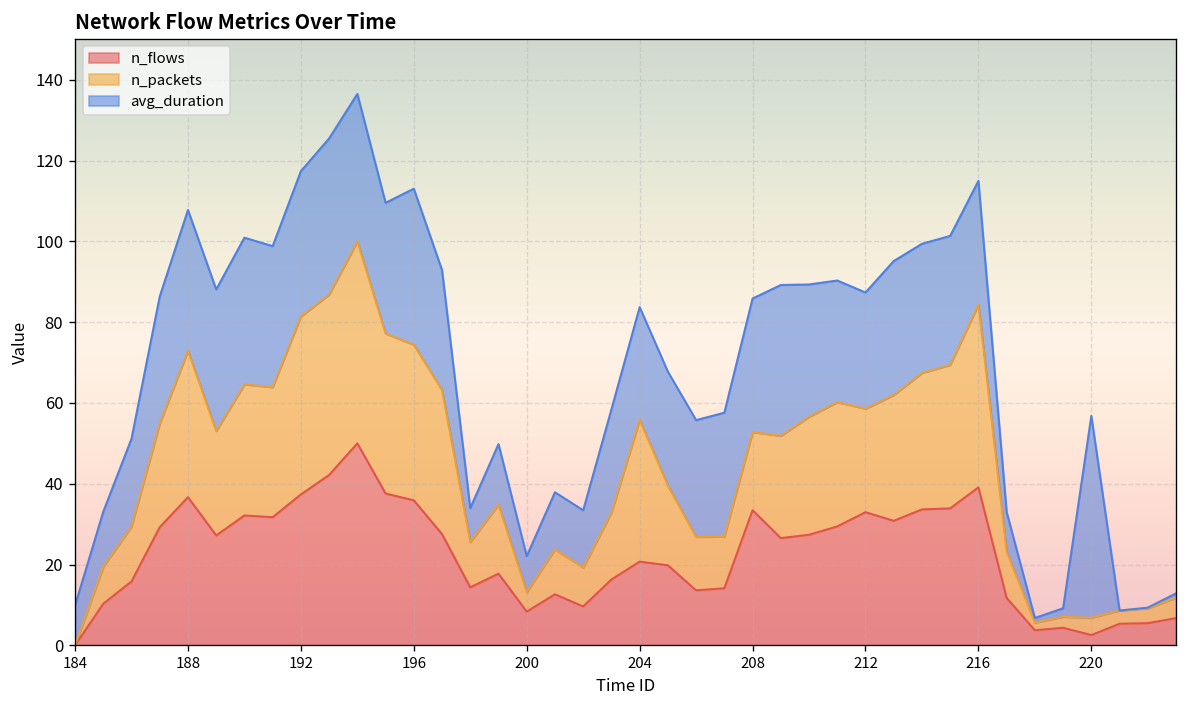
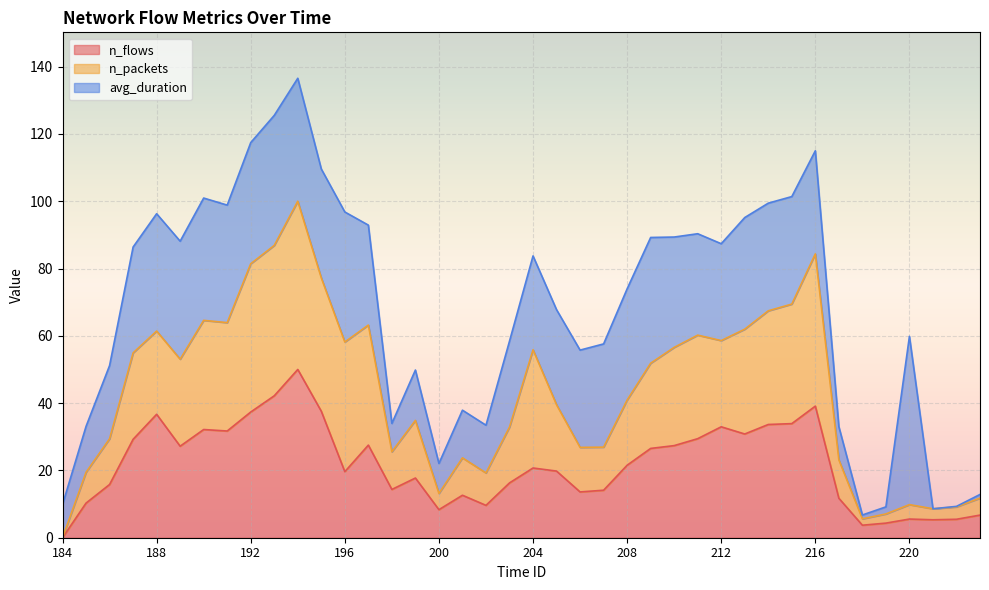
  {
    "n_flows": {
      "188": 37,
      "192": 37,
-     "196": 36,
+     "196": 20,
      "200": 8,
      "204": 21,
-     "208": 33,
+     "208": 22,
      "212": 33,
      "216": 39,
-     "220": 3
+     "220": 6
    },
    "n_packets": {
-     "188": 36,
+     "188": 25,
      "192": 44,
      "196": 39,
      "200": 5,
      "204": 35,
      "208": 19,
      "212": 26,
      "216": 45,
      "220": 4
    },
    "avg_duration": {
      "184": 10,
      "188": 35,
      "192": 36,
      "196": 39,
      "200": 9,
      "204": 28,
      "208": 33,
      "212": 29,
      "216": 31,
      "220": 50
    }
  }
